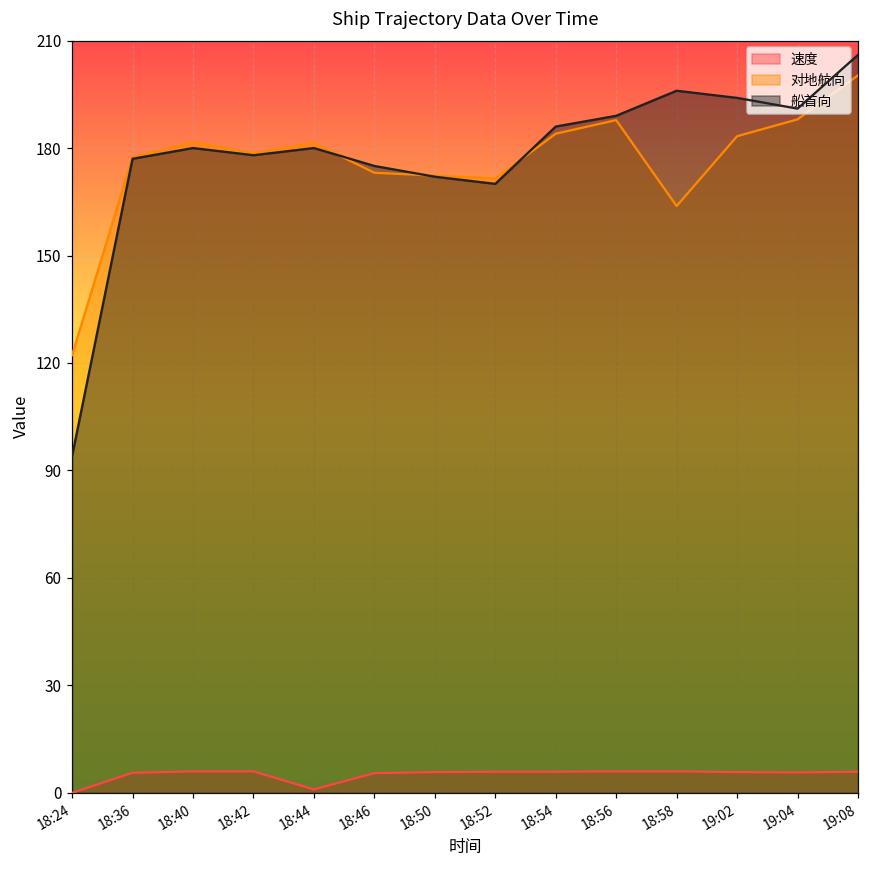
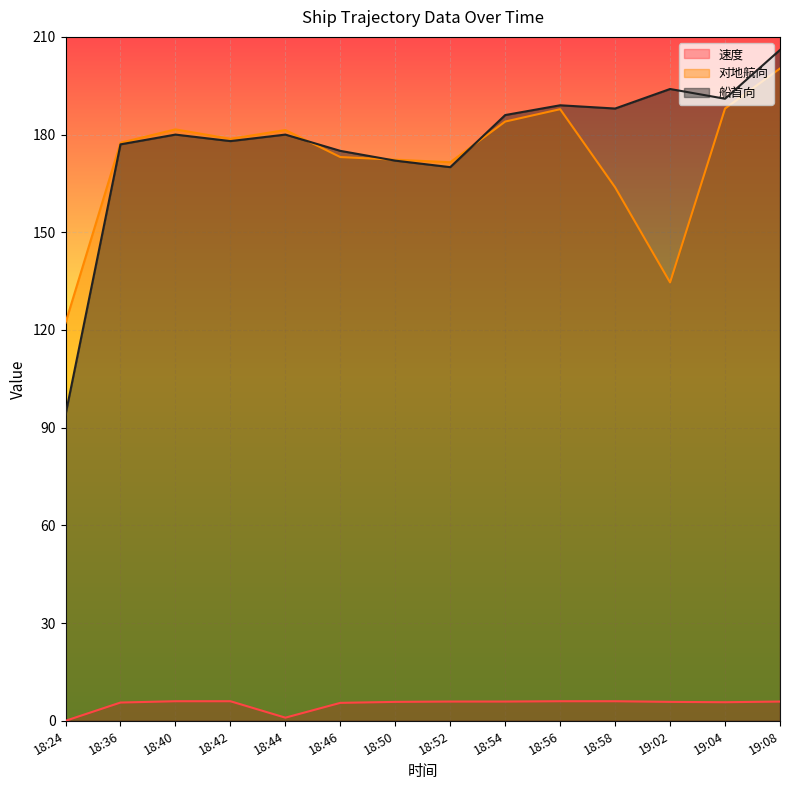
  {
    "速度": {
      "18:24": 0,
      "18:36": 6,
      "18:40": 6,
      "18:42": 6,
      "18:44": 1,
      "18:46": 6,
      "18:50": 6,
      "18:52": 6,
      "18:54": 6,
      "18:56": 6,
      "18:58": 6,
      "19:02": 6,
      "19:04": 6,
      "19:08": 6
    },
    "对地航向": {
      "18:24": 122,
      "18:40": 182,
      "18:44": 181,
      "18:46": 173,
      "18:52": 172,
      "18:54": 184,
      "18:56": 188,
      "18:58": 164,
-     "19:02": 183,
+     "19:02": 135,
      "19:04": 188,
      "19:08": 200
    },
    "船首向": {
      "18:24": 94,
      "18:40": 180,
      "18:44": 180,
      "18:46": 175,
      "18:52": 170,
      "18:54": 186,
      "18:56": 189,
-     "18:58": 196,
+     "18:58": 188,
      "19:02": 194,
      "19:08": 206
    }
  }
